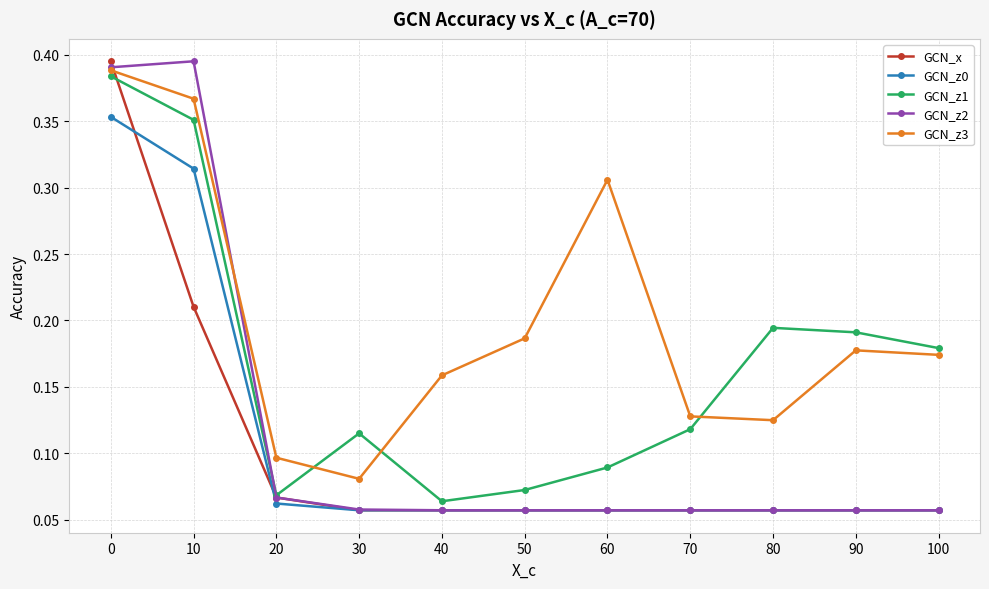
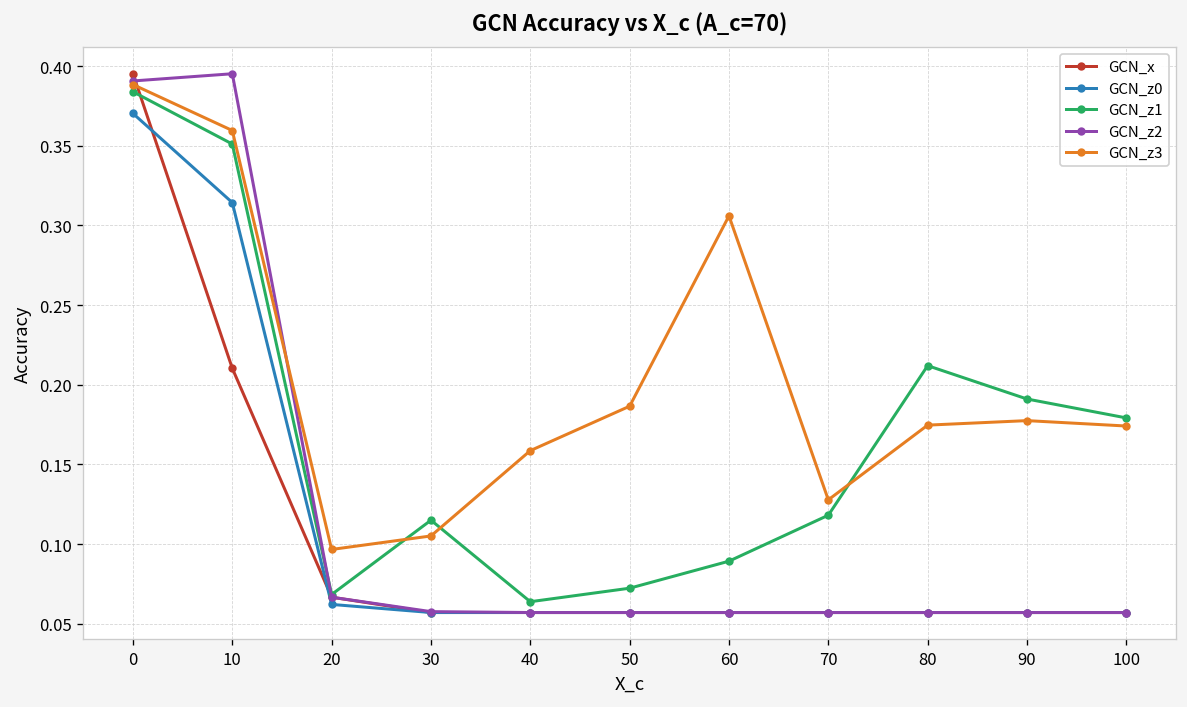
  {
    "GCN_x": {
      "0": 0.395,
      "10": 0.210
    },
    "GCN_z0": {
-     "0": 0.353,
+     "0": 0.370,
      "10": 0.314,
      "20": 0.062
    },
    "GCN_z1": {
      "0": 0.384,
      "10": 0.351,
      "30": 0.115,
      "40": 0.064,
      "50": 0.072,
      "60": 0.089,
      "70": 0.118,
-     "80": 0.194,
+     "80": 0.212,
      "90": 0.191,
      "100": 0.179
    },
    "GCN_z2": {
      "0": 0.391,
      "10": 0.395
    },
    "GCN_z3": {
      "0": 0.388,
-     "10": 0.367,
+     "10": 0.360,
      "20": 0.097,
-     "30": 0.081,
+     "30": 0.105,
      "40": 0.159,
      "50": 0.187,
      "60": 0.306,
      "70": 0.128,
-     "80": 0.125,
+     "80": 0.175,
      "90": 0.178,
      "100": 0.174
    }
  }
